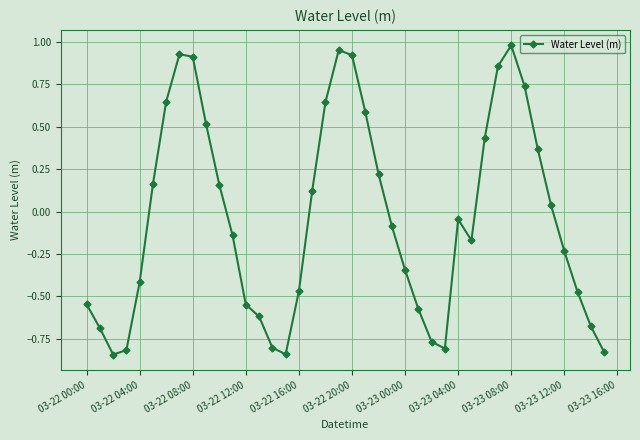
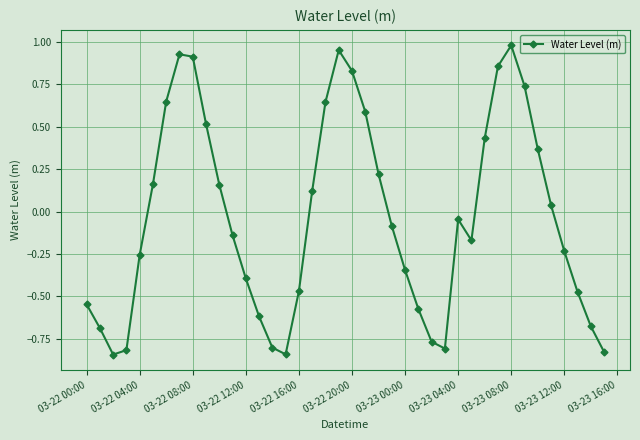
  {
    "03-22 00:00": -0.55,
-   "03-22 04:00": -0.42,
+   "03-22 04:00": -0.26,
    "03-22 08:00": 0.91,
-   "03-22 12:00": -0.55,
+   "03-22 12:00": -0.39,
    "03-22 16:00": -0.47,
-   "03-22 20:00": 0.92,
+   "03-22 20:00": 0.83,
    "03-23 00:00": -0.34,
    "03-23 04:00": -0.05,
    "03-23 08:00": 0.98,
    "03-23 12:00": -0.23
  }
